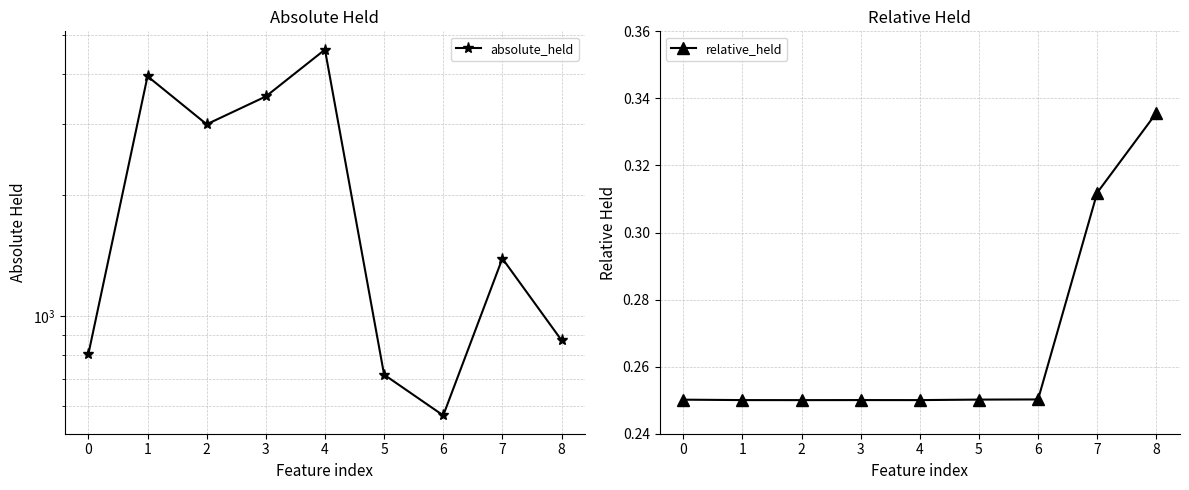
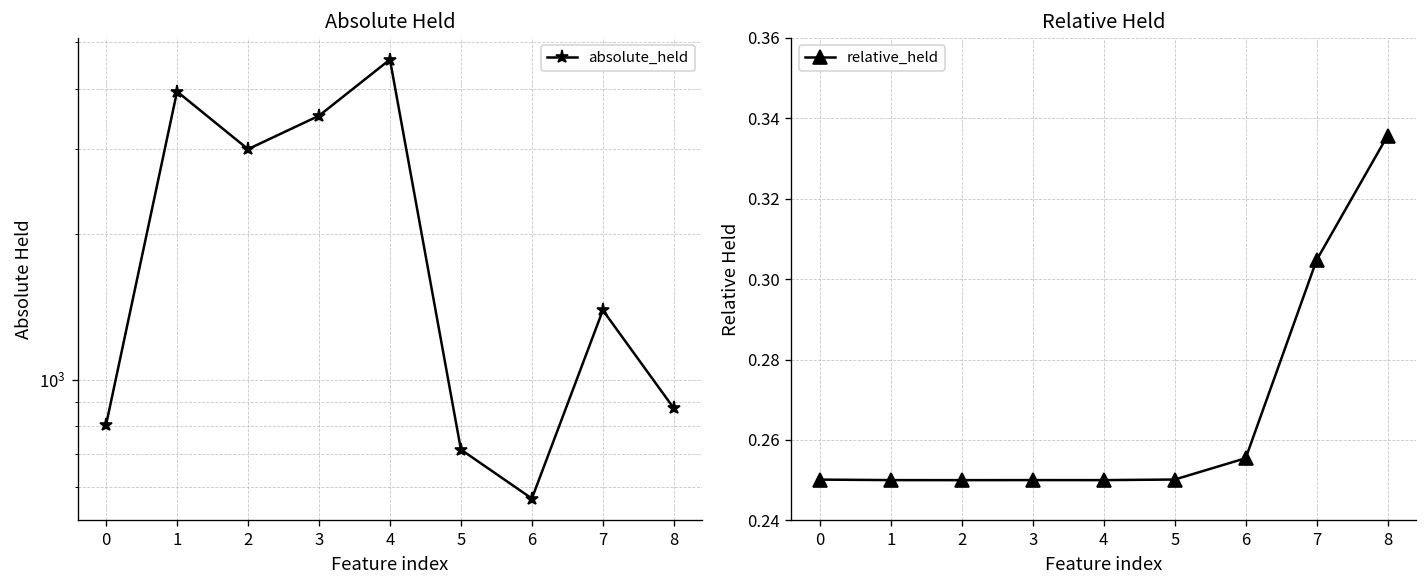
  {
    "Relative Held": {
      "0": 0.250,
      "1": 0.250,
      "2": 0.250,
      "3": 0.250,
      "4": 0.250,
      "5": 0.250,
-     "6": 0.250,
-     "7": 0.312,
+     "6": 0.255,
+     "7": 0.305,
      "8": 0.336
    }
  }
